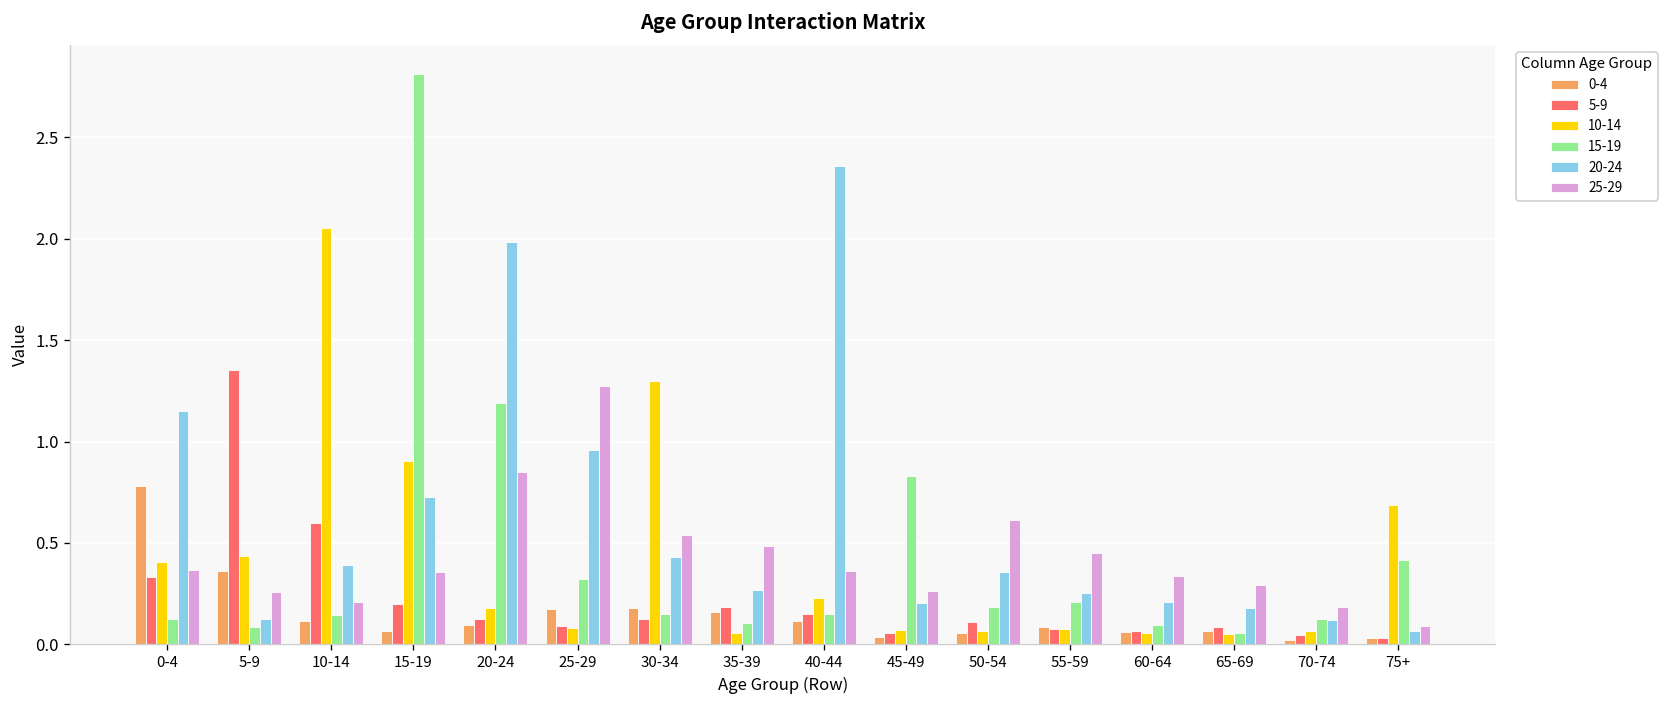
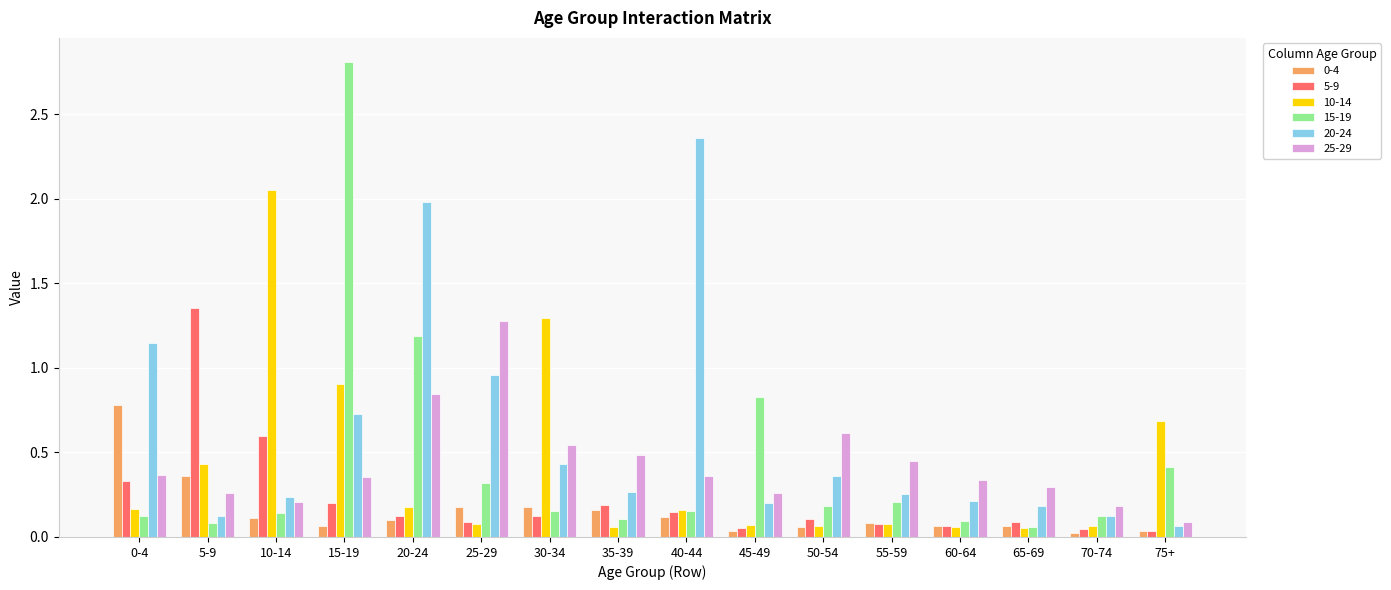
  {
    "10-14": {
-     "0-4": 0.41,
+     "0-4": 0.17,
      "5-9": 0.43,
      "10-14": 2.05,
      "15-19": 0.91,
      "20-24": 0.18,
      "25-29": 0.08,
      "30-34": 1.30,
      "35-39": 0.06,
-     "40-44": 0.23,
+     "40-44": 0.16,
      "45-49": 0.07,
      "50-54": 0.07,
      "55-59": 0.08,
      "60-64": 0.06,
      "65-69": 0.05,
      "70-74": 0.06,
      "75+": 0.69
    },
    "15-19": {
      "0-4": 0.13,
      "5-9": 0.08,
      "10-14": 0.14,
      "15-19": 2.81,
      "20-24": 1.19,
      "25-29": 0.32,
      "30-34": 0.15,
      "35-39": 0.10,
      "40-44": 0.15,
      "45-49": 0.83,
      "50-54": 0.18,
      "55-59": 0.21,
      "60-64": 0.09,
      "65-69": 0.06,
      "70-74": 0.12,
      "75+": 0.41
    },
    "20-24": {
      "0-4": 1.15,
      "5-9": 0.13,
-     "10-14": 0.39,
+     "10-14": 0.24,
      "15-19": 0.73,
      "20-24": 1.98,
      "25-29": 0.96,
      "30-34": 0.43,
      "35-39": 0.27,
      "40-44": 2.36,
      "45-49": 0.20,
      "50-54": 0.36,
      "55-59": 0.25,
      "60-64": 0.21,
      "65-69": 0.18,
      "70-74": 0.12,
      "75+": 0.06
    },
    "25-29": {
      "0-4": 0.37,
      "5-9": 0.26,
      "10-14": 0.21,
      "15-19": 0.36,
      "20-24": 0.85,
      "25-29": 1.28,
      "30-34": 0.54,
      "35-39": 0.49,
      "40-44": 0.36,
      "45-49": 0.26,
      "50-54": 0.61,
      "55-59": 0.45,
      "60-64": 0.34,
      "65-69": 0.29,
      "70-74": 0.19,
      "75+": 0.09
    }
  }
